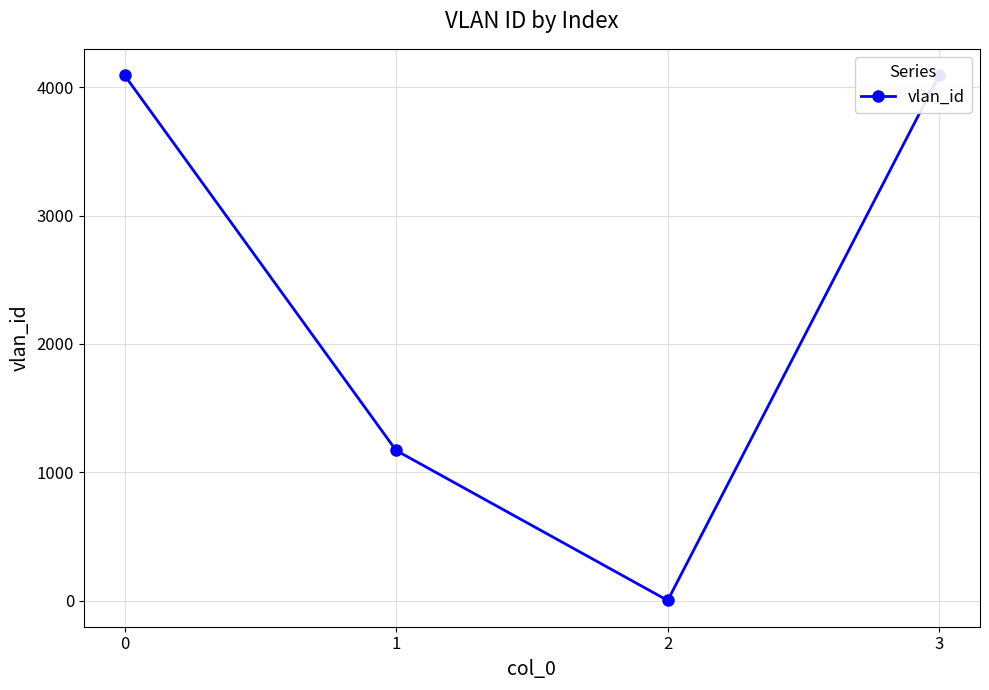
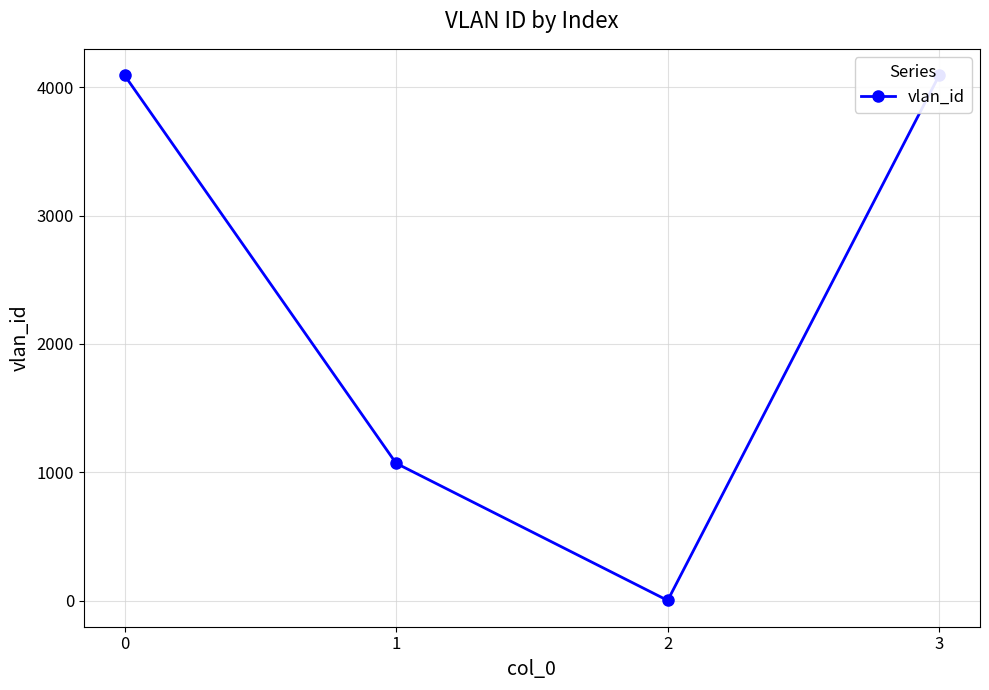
  {
    "0": 4090,
-   "1": 1170,
+   "1": 1070,
    "2": 0
  }
